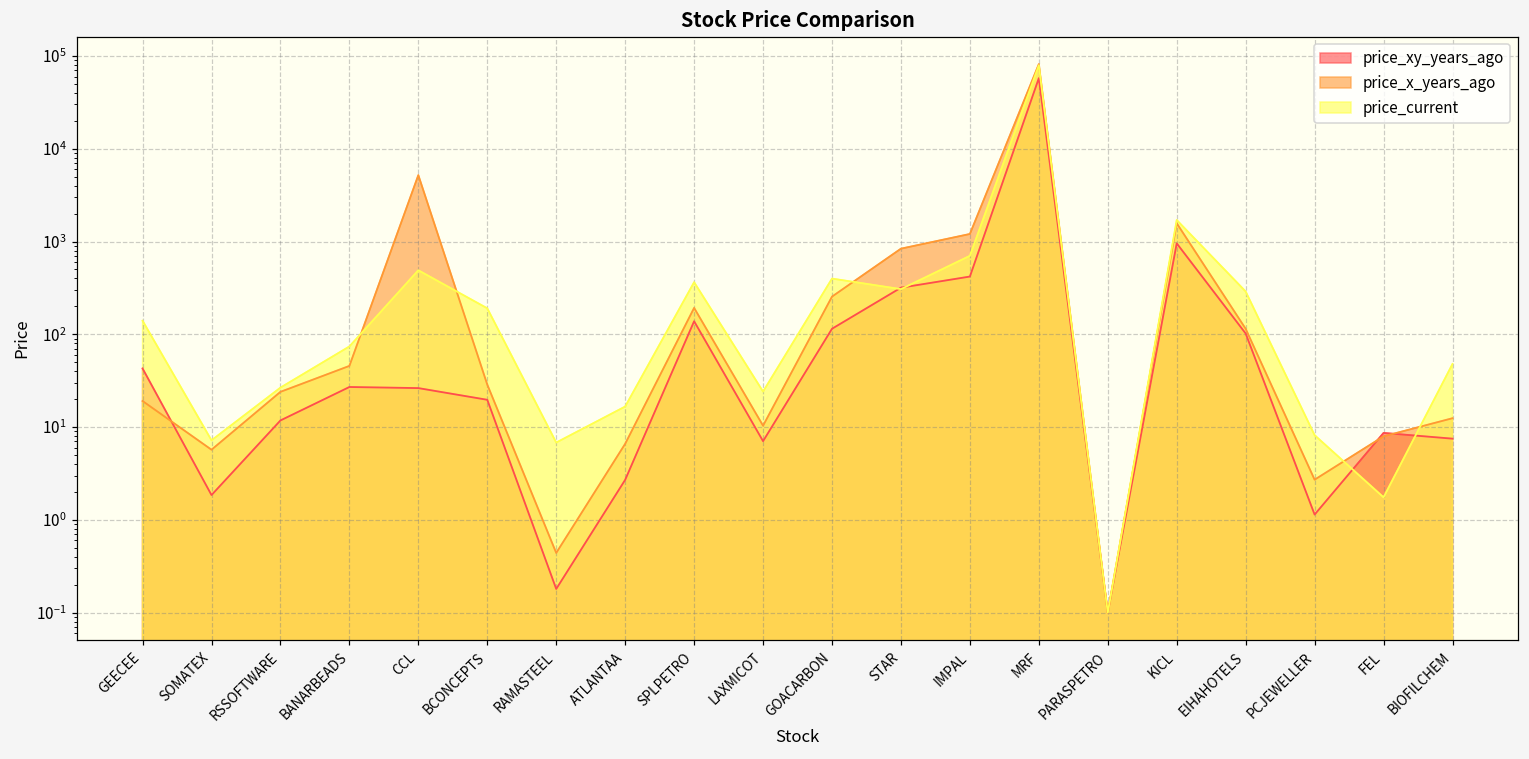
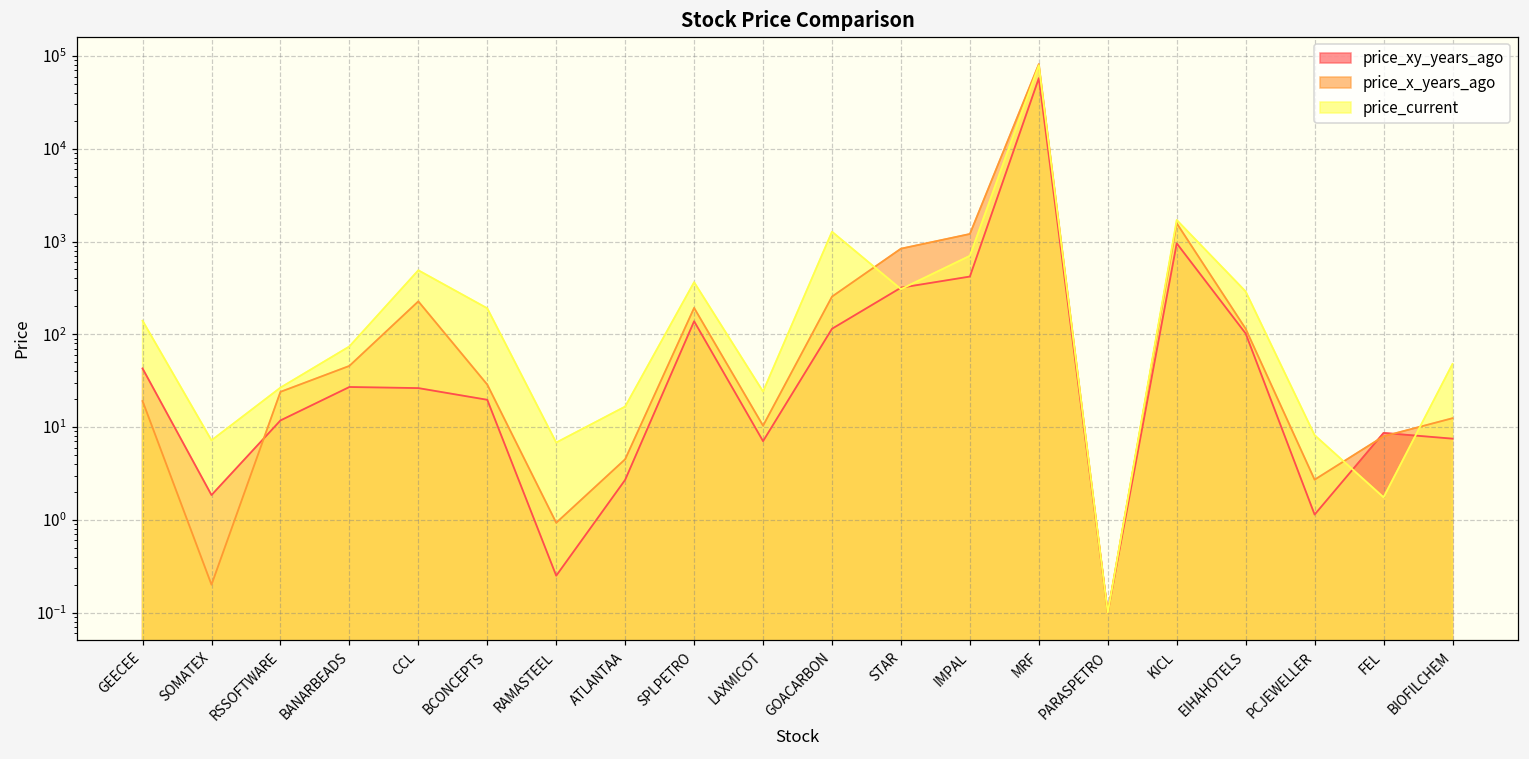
  {
    "price_xy_years_ago": {
      "GEECEE": 40,
      "SOMATEX": 1.9,
      "RSSOFTWARE": 12,
      "BANARBEADS": 27,
      "CCL": 26,
      "BCONCEPTS": 20,
-     "RAMASTEEL": 0.18,
+     "RAMASTEEL": 0.25,
      "ATLANTAA": 2.7,
      "SPLPETRO": 140,
      "LAXMICOT": 7,
      "GOACARBON": 110,
      "IMPAL": 400,
      "MRF": 60000,
      "KICL": 1000,
      "EIHAHOTELS": 100,
      "PCJEWELLER": 1.1,
      "FEL": 9,
      "BIOFILCHEM": 8
    },
    "price_x_years_ago": {
      "GEECEE": 19,
-     "SOMATEX": 6,
+     "SOMATEX": 0.2,
      "RSSOFTWARE": 24,
      "BANARBEADS": 50,
-     "CCL": 5000,
+     "CCL": 230,
      "BCONCEPTS": 29,
-     "RAMASTEEL": 0.4,
-     "ATLANTAA": 7,
+     "RAMASTEEL": 0.9,
+     "ATLANTAA": 5,
      "SPLPETRO": 190,
      "LAXMICOT": 10,
      "GOACARBON": 250,
      "STAR": 800,
      "IMPAL": 1200,
      "KICL": 1600,
      "EIHAHOTELS": 110,
      "PCJEWELLER": 2.7,
      "FEL": 8,
      "BIOFILCHEM": 12
    },
    "price_current": {
      "GEECEE": 140,
      "SOMATEX": 7,
      "RSSOFTWARE": 27,
      "BANARBEADS": 70,
      "CCL": 500,
      "BCONCEPTS": 190,
      "RAMASTEEL": 7,
      "ATLANTAA": 17,
      "SPLPETRO": 360,
      "LAXMICOT": 24,
-     "GOACARBON": 400,
+     "GOACARBON": 1300,
      "IMPAL": 700,
      "KICL": 1700,
      "EIHAHOTELS": 290,
      "PCJEWELLER": 8,
      "FEL": 1.8,
      "BIOFILCHEM": 50
    }
  }
